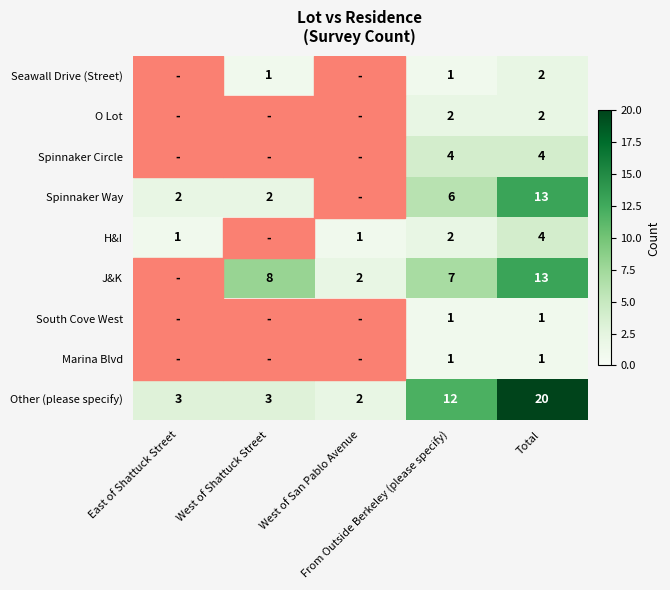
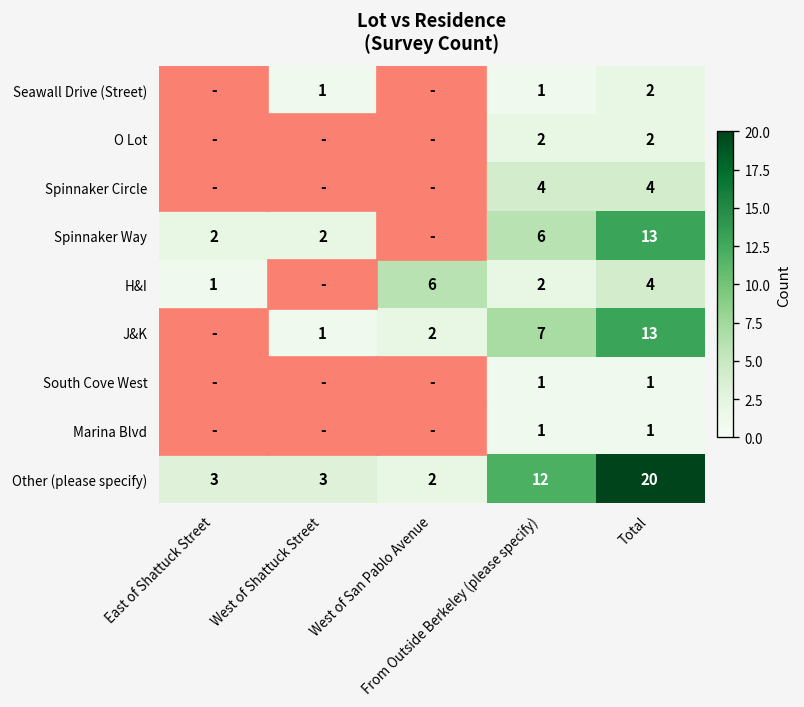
  {
    "Seawall Drive (Street)": {
      "West of Shattuck Street": 1,
      "From Outside Berkeley (please specify)": 1,
      "Total": 2
    },
    "O Lot": {
      "From Outside Berkeley (please specify)": 2,
      "Total": 2
    },
    "Spinnaker Circle": {
      "From Outside Berkeley (please specify)": 4,
      "Total": 4
    },
    "Spinnaker Way": {
      "East of Shattuck Street": 2,
      "West of Shattuck Street": 2,
      "From Outside Berkeley (please specify)": 6,
      "Total": 13
    },
    "H&I": {
      "East of Shattuck Street": 1,
-     "West of San Pablo Avenue": 1,
+     "West of San Pablo Avenue": 6,
      "From Outside Berkeley (please specify)": 2,
      "Total": 4
    },
    "J&K": {
-     "West of Shattuck Street": 8,
+     "West of Shattuck Street": 1,
      "West of San Pablo Avenue": 2,
      "From Outside Berkeley (please specify)": 7,
      "Total": 13
    },
    "South Cove West": {
      "From Outside Berkeley (please specify)": 1,
      "Total": 1
    },
    "Marina Blvd": {
      "From Outside Berkeley (please specify)": 1,
      "Total": 1
    },
    "Other (please specify)": {
      "East of Shattuck Street": 3,
      "West of Shattuck Street": 3,
      "West of San Pablo Avenue": 2,
      "From Outside Berkeley (please specify)": 12,
      "Total": 20
    }
  }
